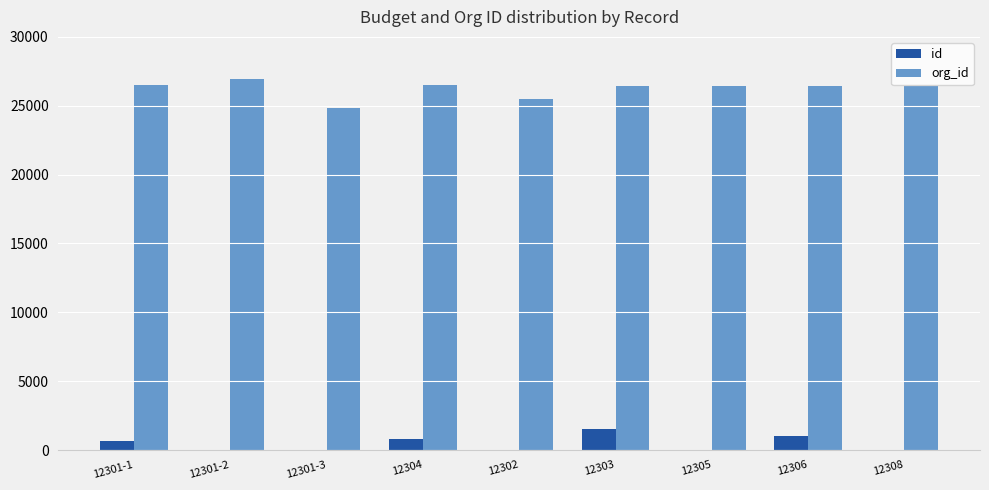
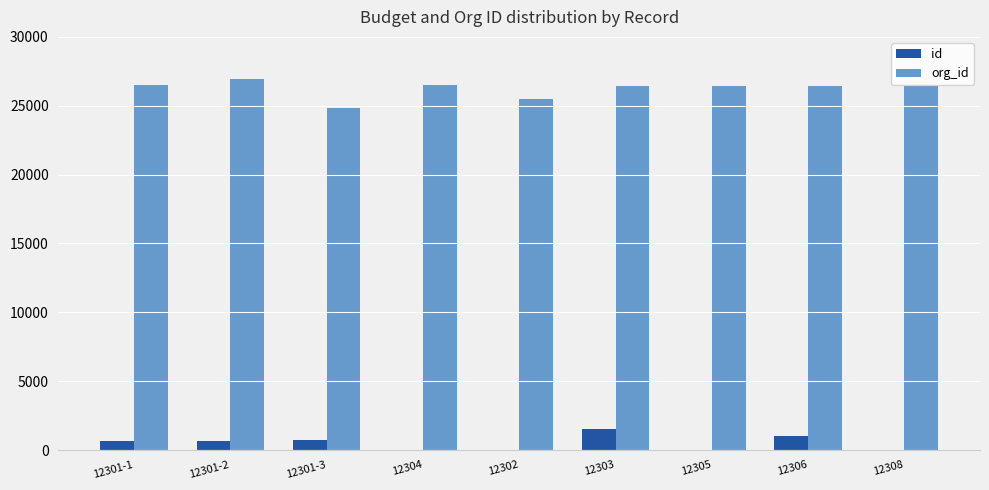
  {
    "id": {
      "12301-1": 600,
-     "12301-2": 0,
-     "12301-3": 0,
-     "12304": 800,
+     "12301-2": 700,
+     "12301-3": 700,
+     "12304": 0,
      "12303": 1500,
      "12306": 1000
    },
    "org_id": {
      "12301-1": 26500,
      "12301-2": 26900,
      "12301-3": 24900,
      "12304": 26500,
      "12302": 25500,
      "12303": 26500,
      "12305": 26400,
      "12306": 26500,
      "12308": 26500
    }
  }
